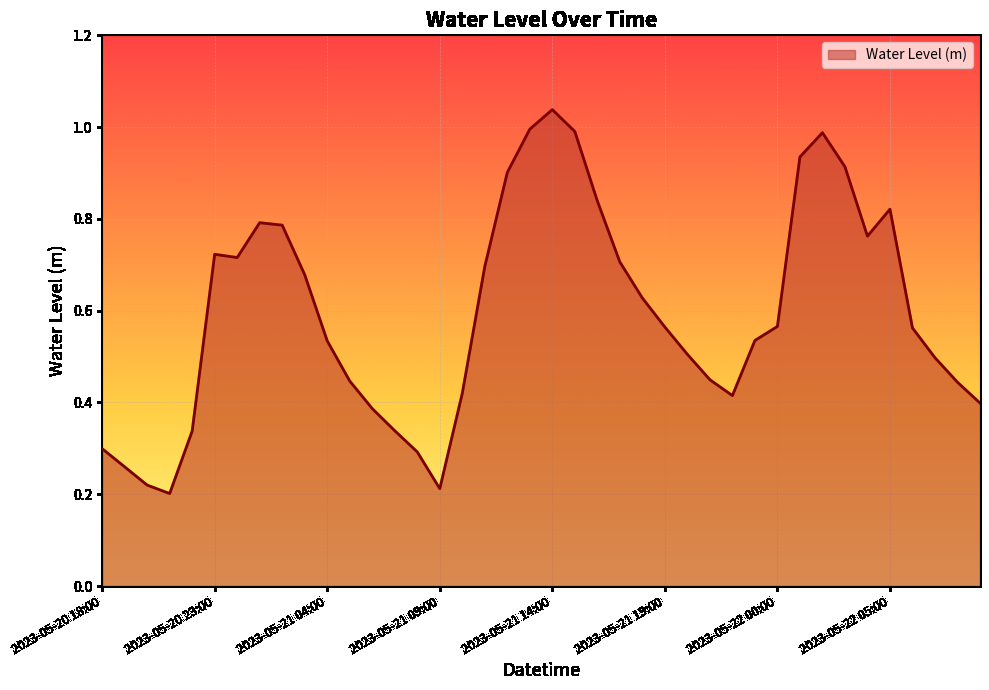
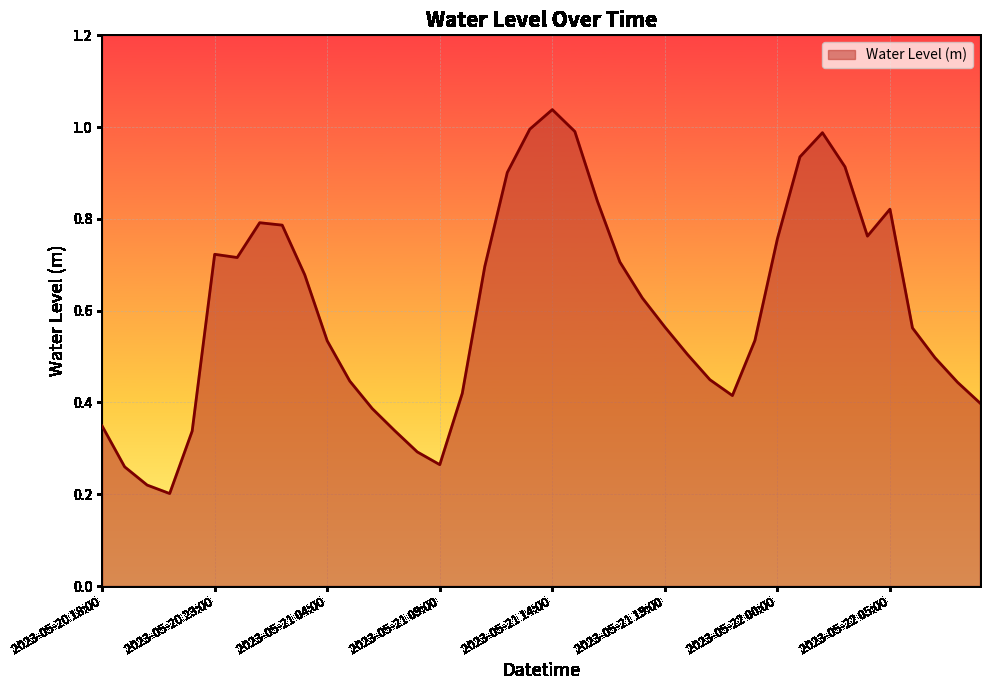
  {
-   "2023-05-20 18:00": 0.30,
+   "2023-05-20 18:00": 0.35,
    "2023-05-20 23:00": 0.72,
    "2023-05-21 04:00": 0.53,
-   "2023-05-21 09:00": 0.21,
+   "2023-05-21 09:00": 0.26,
    "2023-05-21 14:00": 1.04,
    "2023-05-21 19:00": 0.56,
-   "2023-05-22 00:00": 0.57,
+   "2023-05-22 00:00": 0.76,
    "2023-05-22 05:00": 0.82
  }
